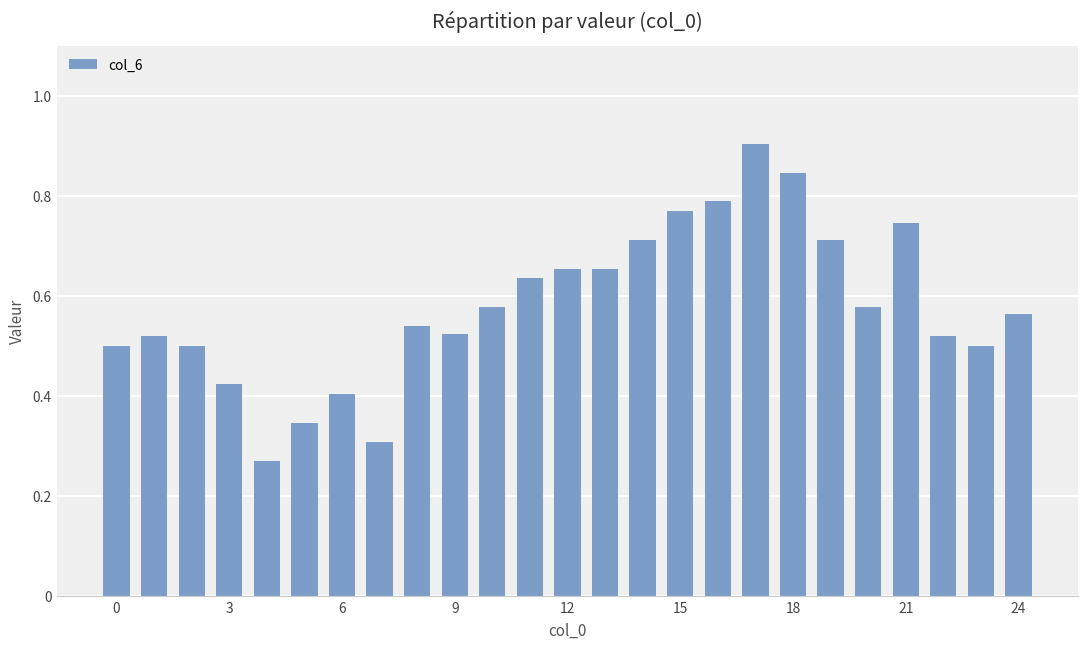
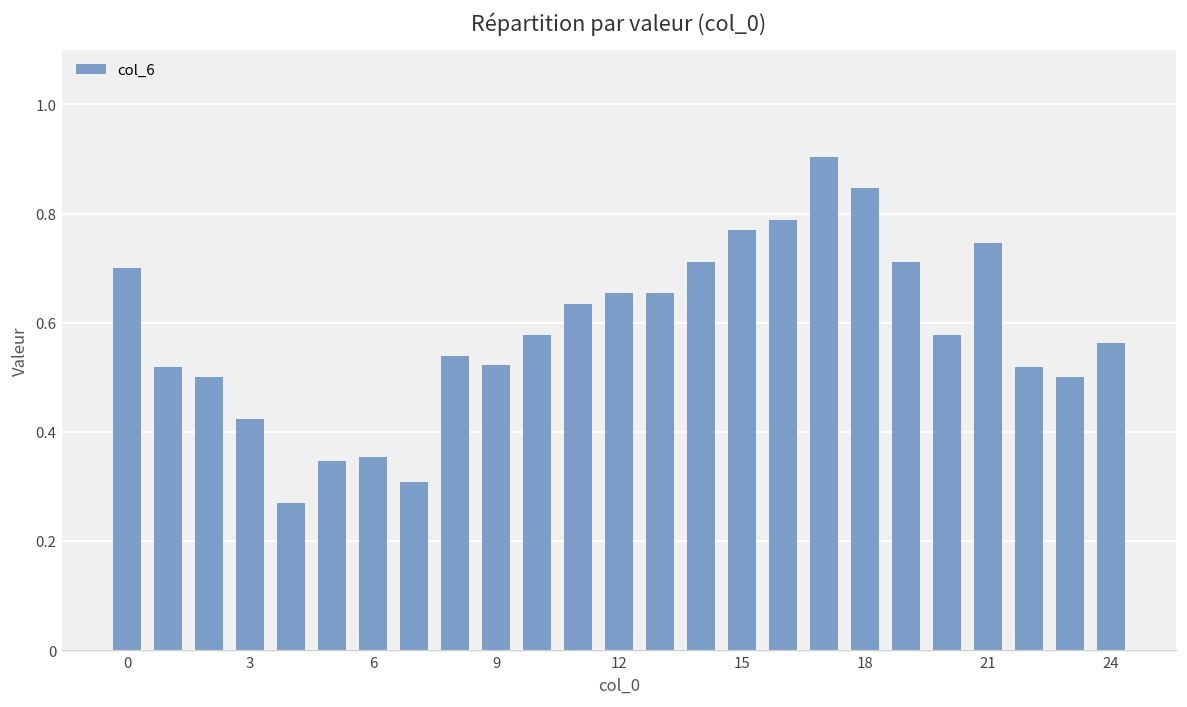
  {
-   "0": 0.5,
+   "0": 0.7,
    "3": 0.42,
-   "6": 0.40,
+   "6": 0.35,
    "9": 0.52,
    "12": 0.65,
    "15": 0.77,
    "18": 0.85,
    "21": 0.75,
    "24": 0.56
  }
